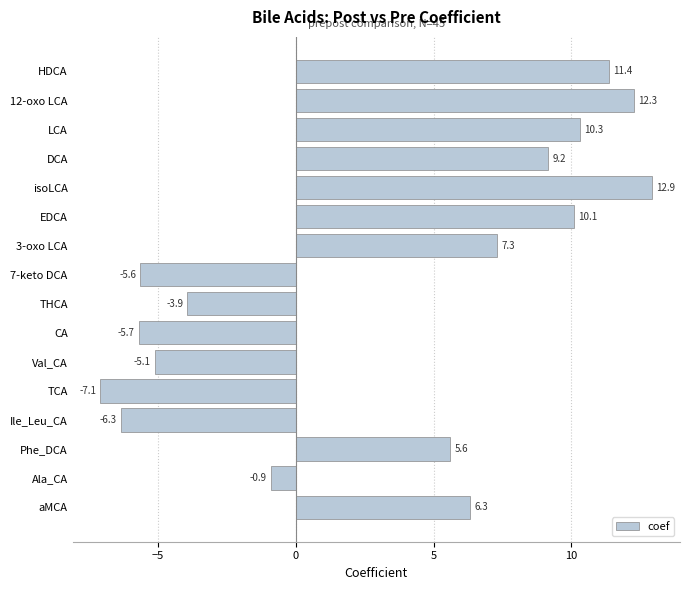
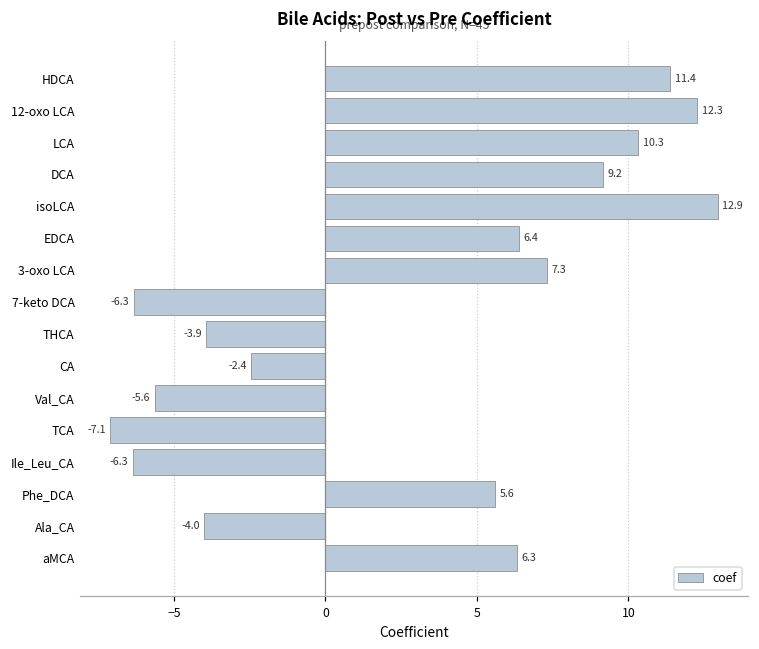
  {
    "HDCA": 11.4,
    "12-oxo LCA": 12.3,
    "LCA": 10.3,
    "DCA": 9.2,
    "isoLCA": 12.9,
-   "EDCA": 10.1,
+   "EDCA": 6.4,
    "3-oxo LCA": 7.3,
-   "7-keto DCA": -5.6,
+   "7-keto DCA": -6.3,
    "THCA": -3.9,
-   "CA": -5.7,
-   "Val_CA": -5.1,
+   "CA": -2.4,
+   "Val_CA": -5.6,
    "TCA": -7.1,
    "Ile_Leu_CA": -6.3,
    "Phe_DCA": 5.6,
-   "Ala_CA": -0.9,
+   "Ala_CA": -4.0,
    "aMCA": 6.3
  }
